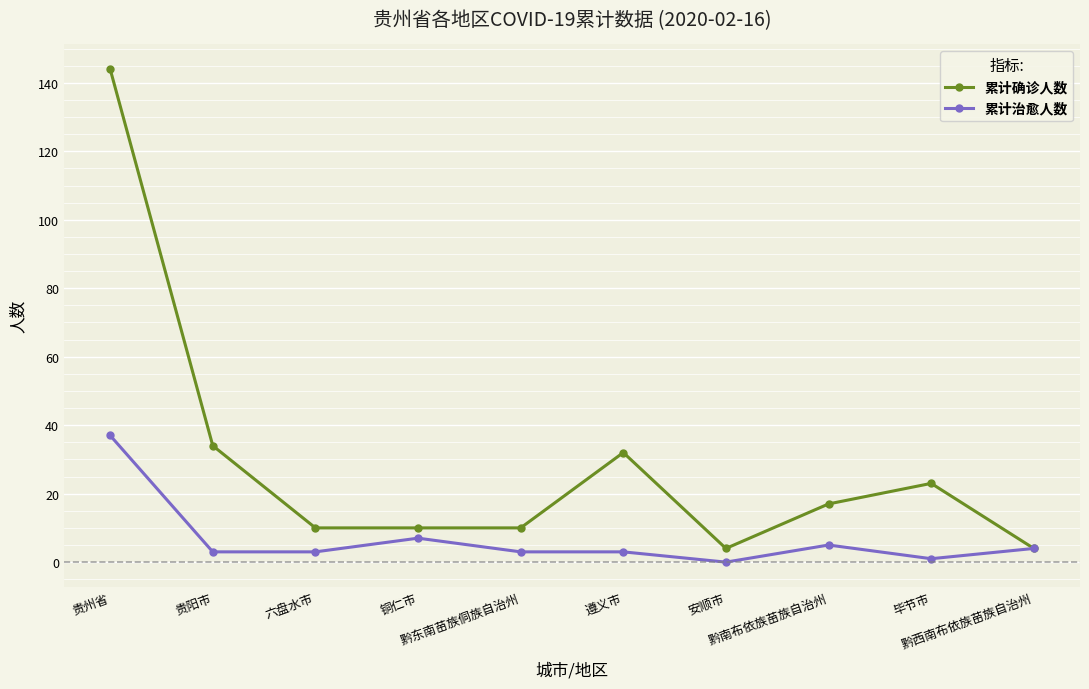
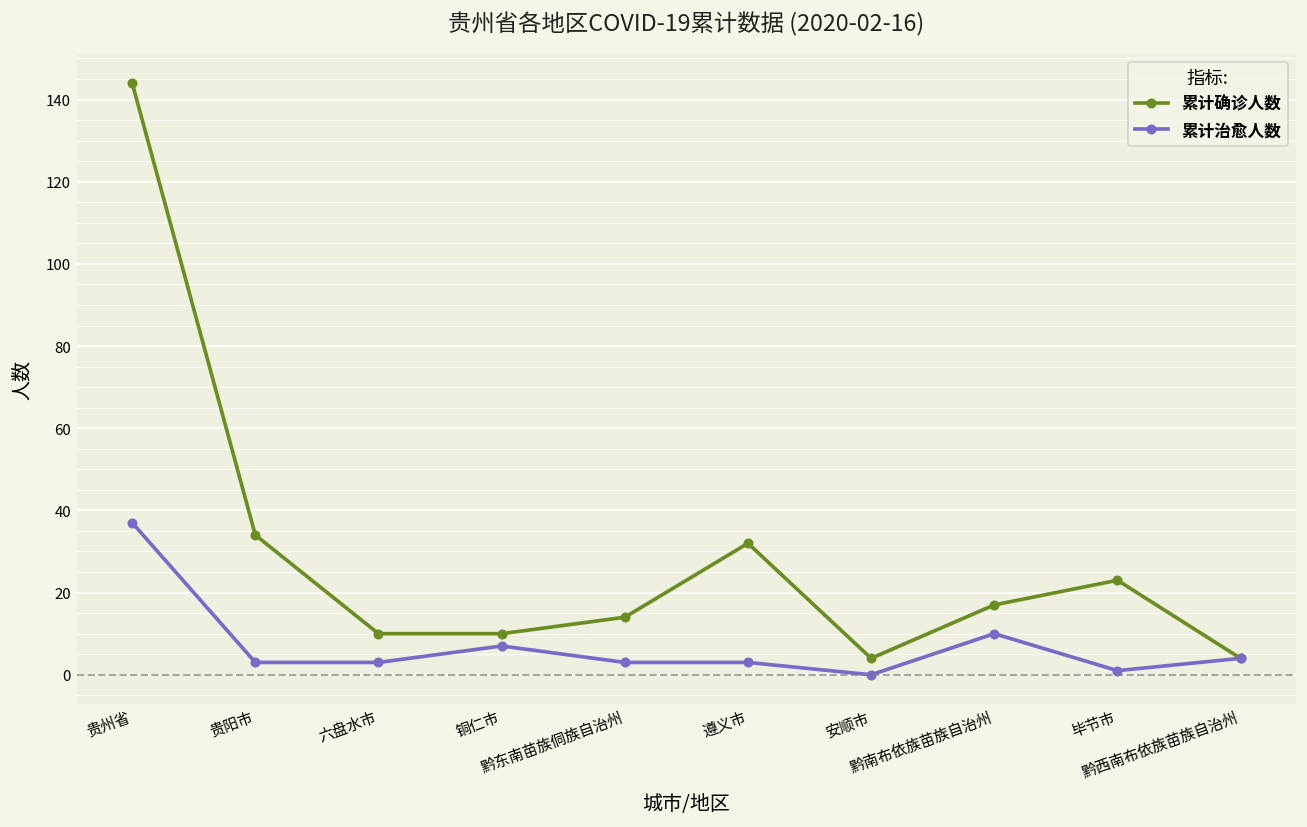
  {
    "累计确诊人数": {
      "贵州省": 144,
      "贵阳市": 34,
      "六盘水市": 10,
      "铜仁市": 10,
-     "黔东南苗族侗族自治州": 10,
+     "黔东南苗族侗族自治州": 14,
      "遵义市": 32,
      "安顺市": 4,
      "黔南布依族苗族自治州": 17,
      "毕节市": 23
    },
    "累计治愈人数": {
      "贵州省": 37,
      "贵阳市": 3,
      "六盘水市": 3,
      "铜仁市": 7,
      "黔东南苗族侗族自治州": 3,
      "遵义市": 3,
      "安顺市": 0,
-     "黔南布依族苗族自治州": 5,
+     "黔南布依族苗族自治州": 10,
      "毕节市": 1
    }
  }
